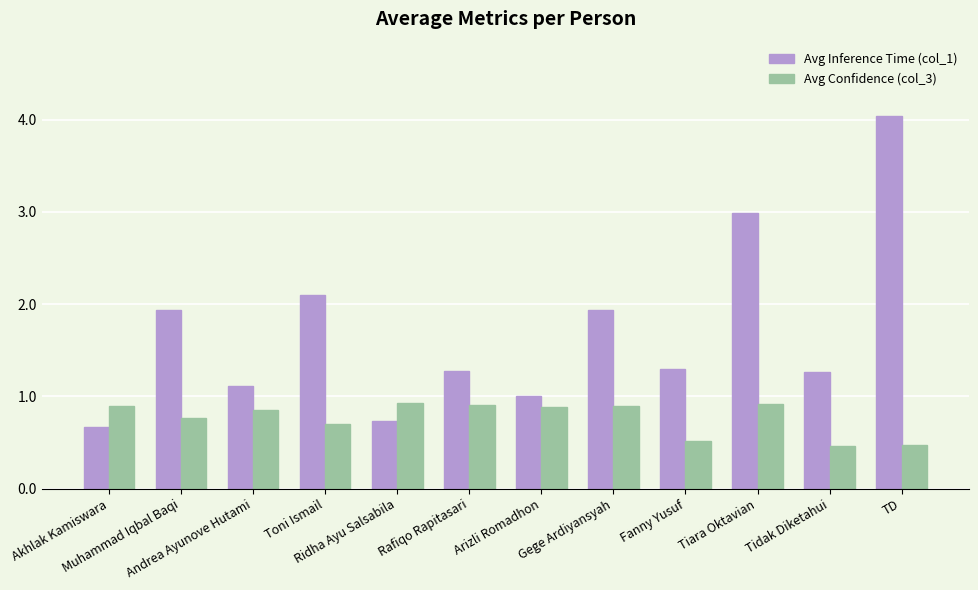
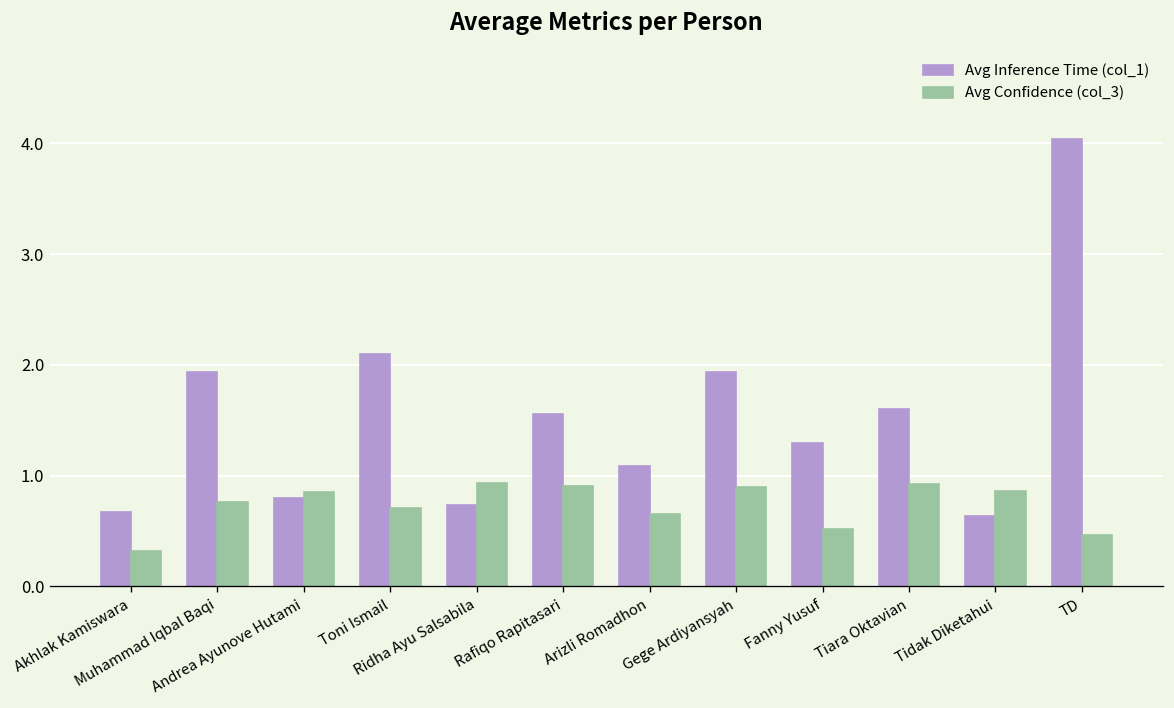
  {
    "Avg Inference Time (col_1)": {
      "Akhlak Kamiswara": 0.7,
      "Muhammad Iqbal Baqi": 1.9,
-     "Andrea Ayunove Hutami": 1.1,
+     "Andrea Ayunove Hutami": 0.8,
      "Toni Ismail": 2.1,
      "Ridha Ayu Salsabila": 0.7,
-     "Rafiqo Rapitasari": 1.3,
-     "Arizli Romadhon": 1.0,
+     "Rafiqo Rapitasari": 1.6,
+     "Arizli Romadhon": 1.1,
      "Gege Ardiyansyah": 1.9,
      "Fanny Yusuf": 1.3,
-     "Tiara Oktavian": 3.0,
-     "Tidak Diketahui": 1.3,
+     "Tiara Oktavian": 1.6,
+     "Tidak Diketahui": 0.6,
      "TD": 4.0
    },
    "Avg Confidence (col_3)": {
-     "Akhlak Kamiswara": 0.9,
+     "Akhlak Kamiswara": 0.3,
      "Muhammad Iqbal Baqi": 0.8,
      "Andrea Ayunove Hutami": 0.8,
      "Toni Ismail": 0.7,
      "Ridha Ayu Salsabila": 0.9,
      "Rafiqo Rapitasari": 0.9,
-     "Arizli Romadhon": 0.9,
+     "Arizli Romadhon": 0.7,
      "Gege Ardiyansyah": 0.9,
      "Fanny Yusuf": 0.5,
      "Tiara Oktavian": 0.9,
-     "Tidak Diketahui": 0.5,
+     "Tidak Diketahui": 0.9,
      "TD": 0.5
    }
  }
